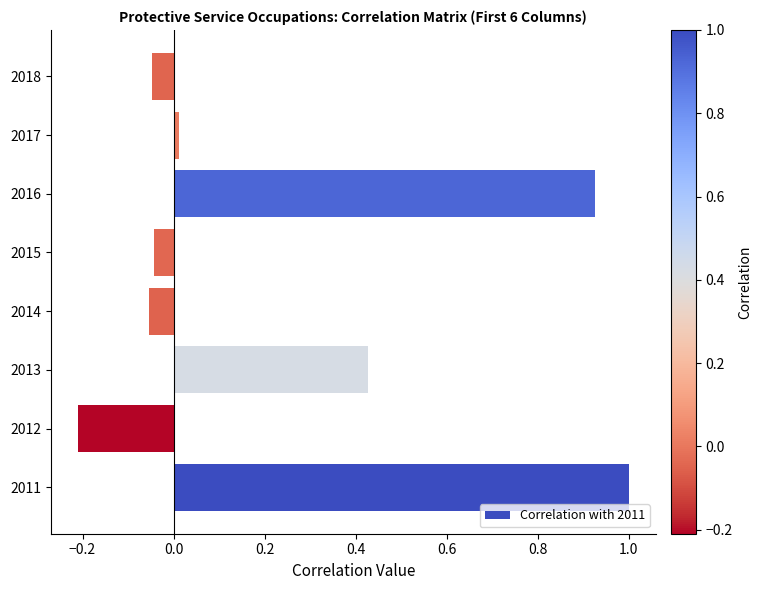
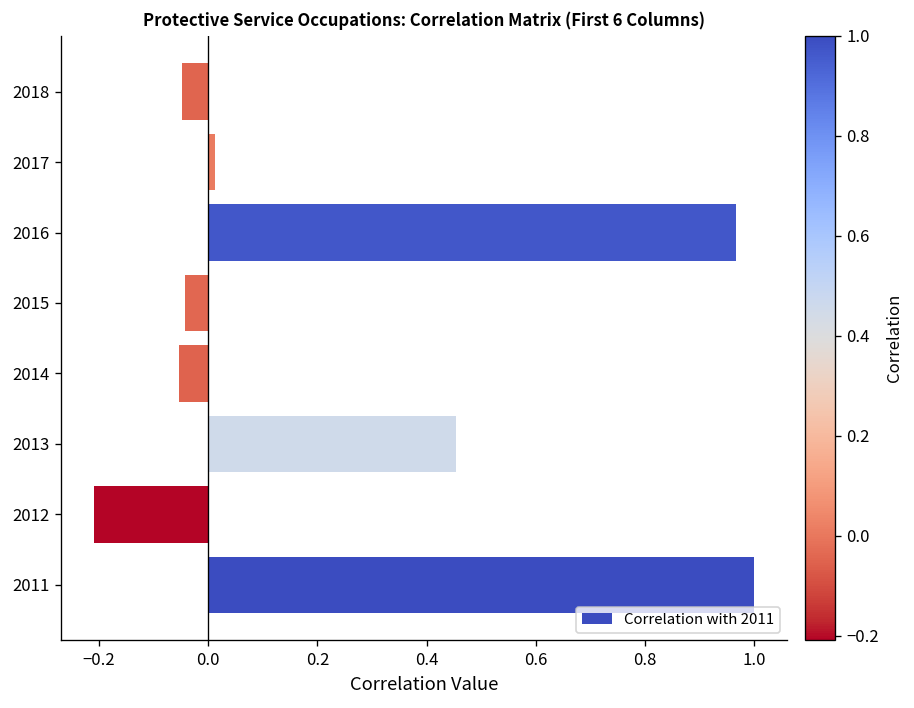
  {
    "2018": -0.05,
    "2017": 0.01,
-   "2016": 0.93,
+   "2016": 0.97,
    "2015": -0.04,
    "2014": -0.05,
-   "2013": 0.43,
+   "2013": 0.45,
    "2012": -0.21,
    "2011": 1.00
  }
